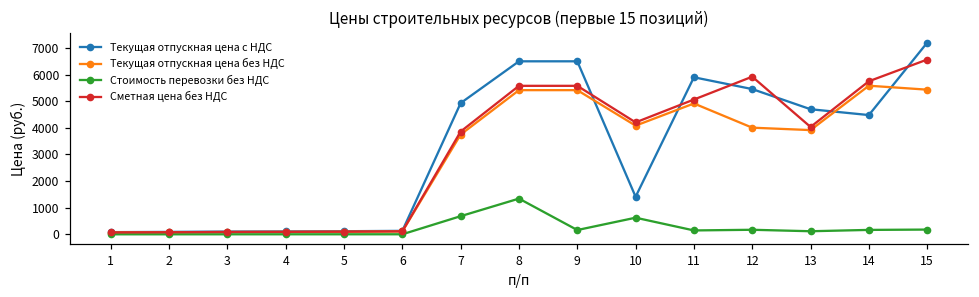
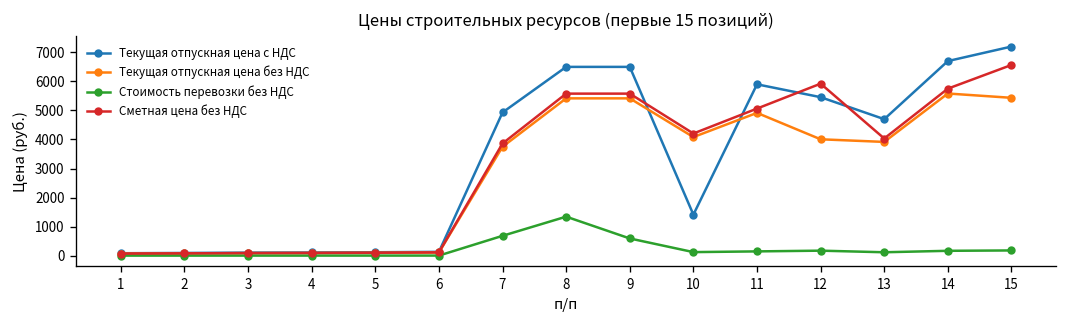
  {
    "Текущая отпускная цена с НДС": {
      "7": 4900,
      "8": 6500,
      "9": 6500,
      "10": 1400,
      "11": 5900,
      "12": 5500,
      "13": 4700,
-     "14": 4500,
+     "14": 6700,
      "15": 7200
    },
    "Текущая отпускная цена без НДС": {
      "7": 3800,
      "8": 5400,
      "9": 5400,
      "10": 4100,
      "11": 4900,
      "12": 4000,
      "13": 3900,
      "14": 5600,
      "15": 5400
    },
    "Стоимость перевозки без НДС": {
      "6": 0,
      "7": 700,
      "8": 1300,
-     "9": 200,
-     "10": 600,
+     "9": 600,
+     "10": 100,
      "11": 100,
      "12": 200,
      "13": 100,
      "14": 200,
      "15": 200
    },
    "Сметная цена без НДС": {
      "7": 3900,
      "8": 5600,
      "9": 5600,
      "10": 4200,
      "11": 5100,
      "12": 5900,
      "13": 4000,
      "14": 5800,
      "15": 6600
    }
  }
